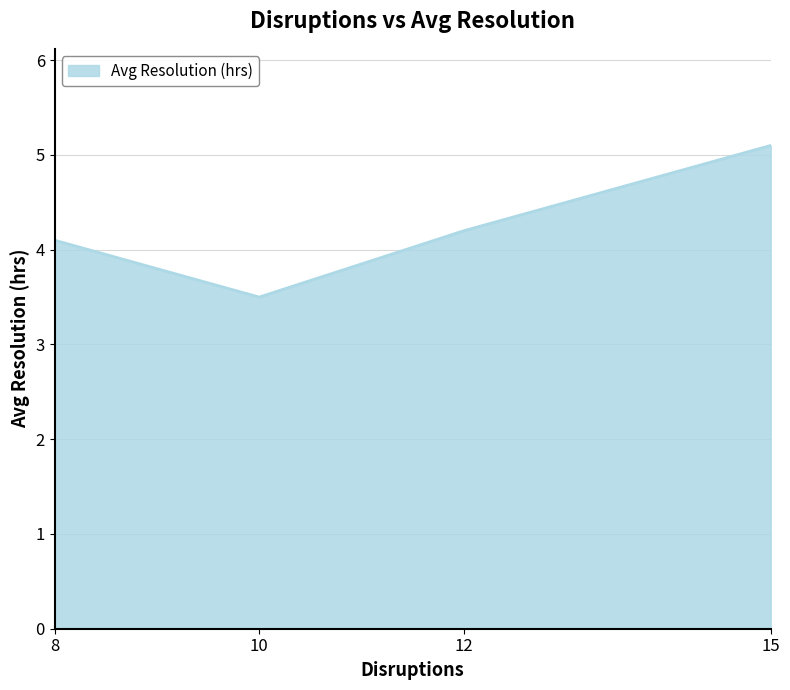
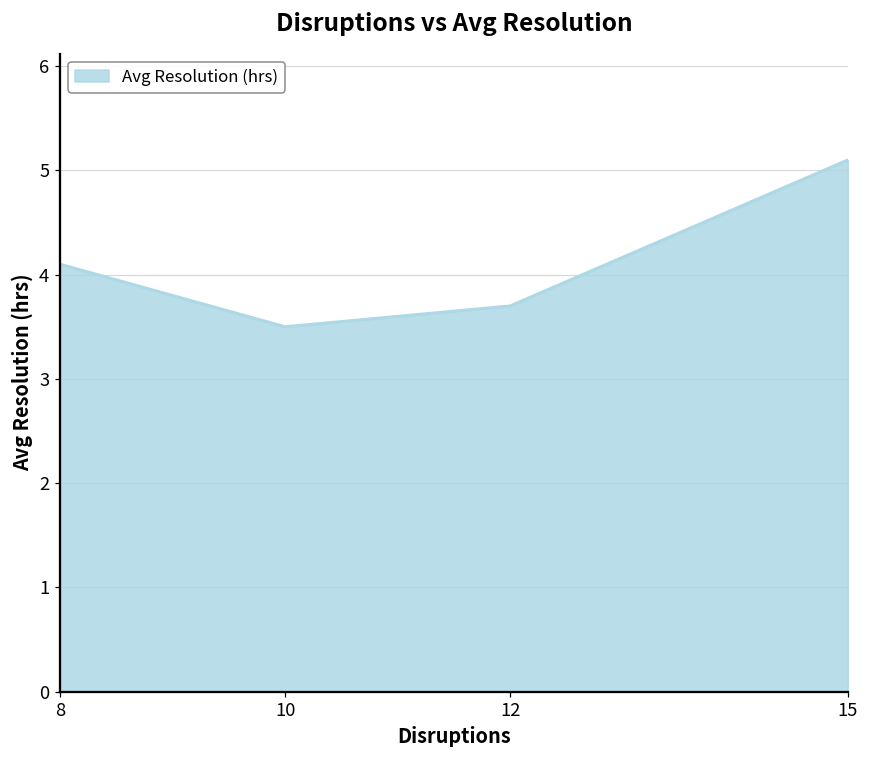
  {
    "8": 4.1,
    "10": 3.5,
-   "12": 4.2,
+   "12": 3.7,
    "15": 5.1
  }
